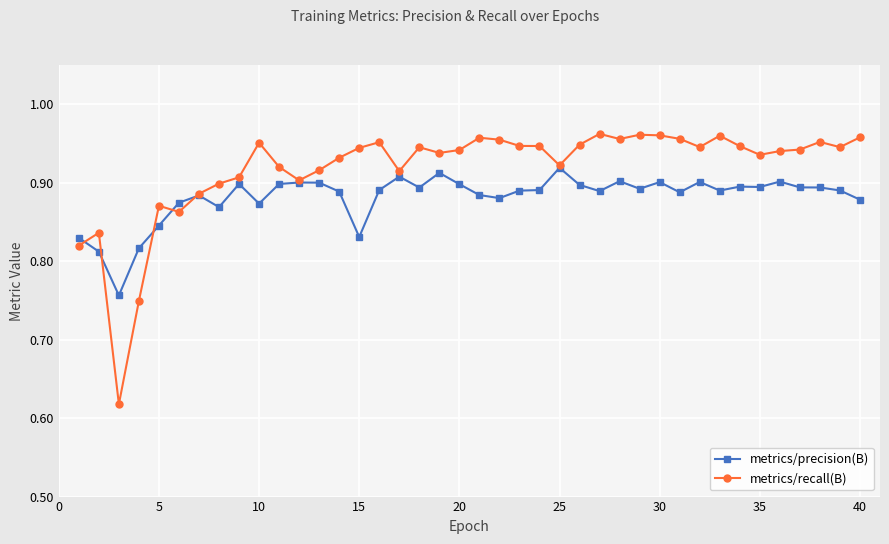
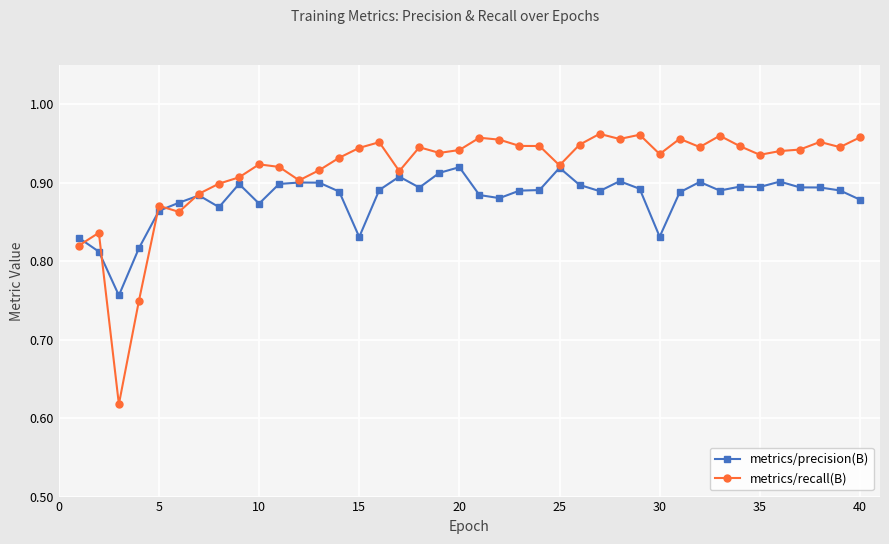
  {
    "metrics/precision(B)": {
-     "5": 0.85,
+     "5": 0.86,
      "10": 0.87,
      "15": 0.83,
-     "20": 0.90,
-     "30": 0.90,
+     "20": 0.92,
+     "30": 0.83,
      "35": 0.89,
      "40": 0.88
    },
    "metrics/recall(B)": {
      "5": 0.87,
-     "10": 0.95,
+     "10": 0.92,
      "15": 0.94,
      "20": 0.94,
-     "30": 0.96,
+     "30": 0.94,
      "35": 0.94,
      "40": 0.96
    }
  }
